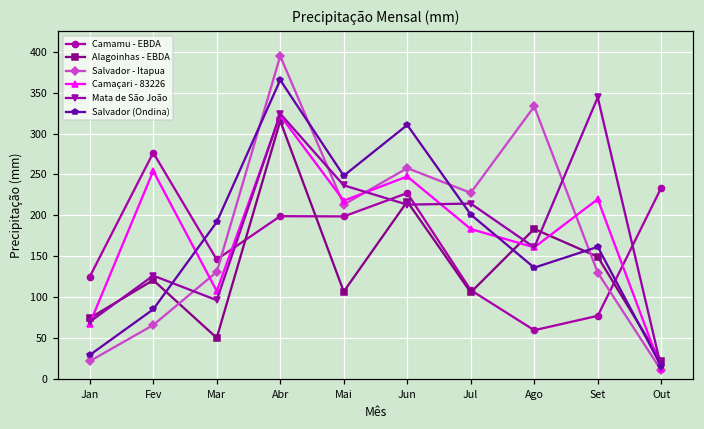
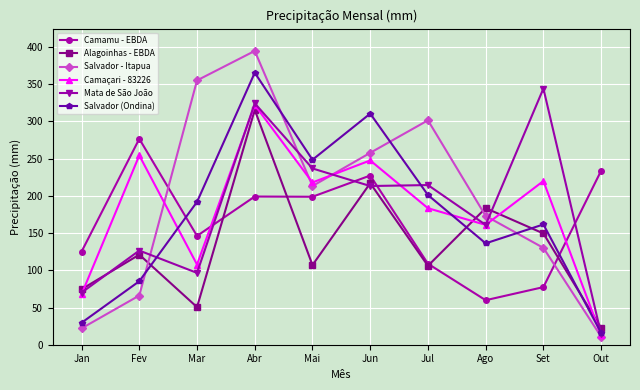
  {
    "Salvador - Itapua": {
      "Jan": 20,
      "Fev": 70,
-     "Mar": 130,
+     "Mar": 360,
      "Abr": 390,
      "Mai": 210,
      "Jun": 260,
-     "Jul": 230,
-     "Ago": 330,
+     "Jul": 300,
+     "Ago": 170,
      "Set": 130
    },
    "Camaçari - 83226": {
      "Fev": 250,
      "Mar": 110,
      "Mai": 220,
      "Jun": 250,
      "Jul": 180,
      "Set": 220
    }
  }
